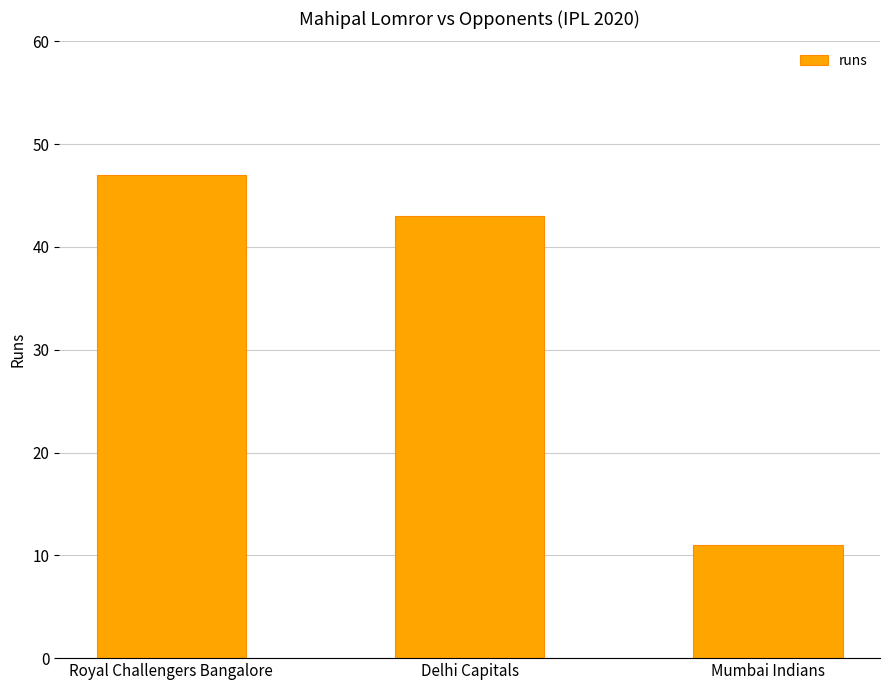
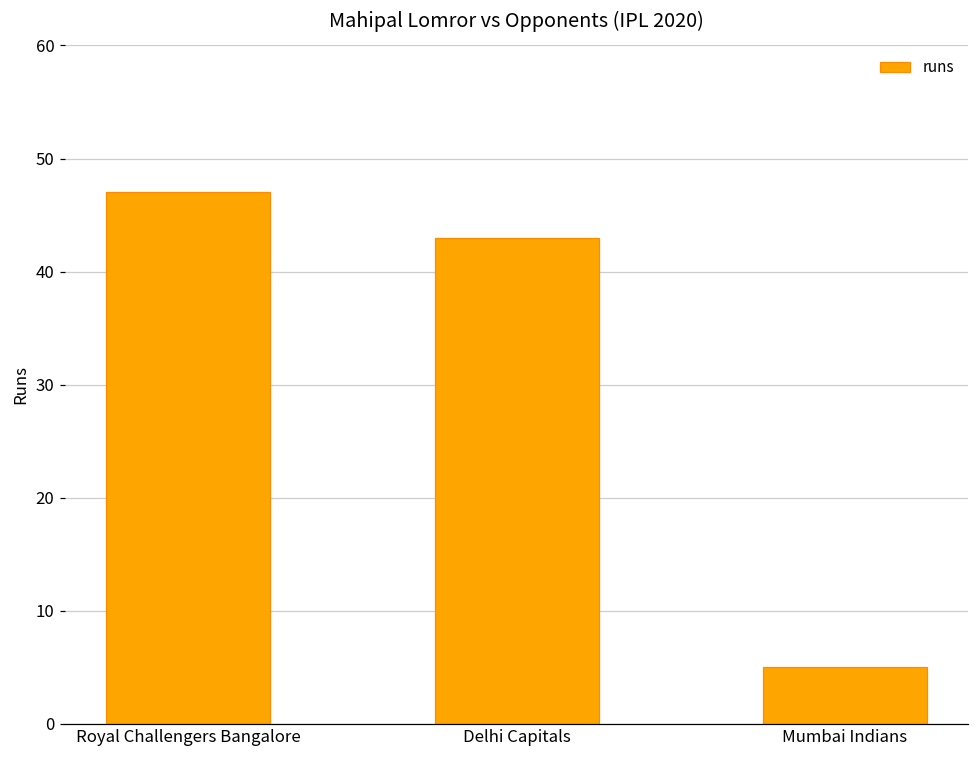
  {
    "Royal Challengers Bangalore": 47,
    "Delhi Capitals": 43,
-   "Mumbai Indians": 11
+   "Mumbai Indians": 5
  }
